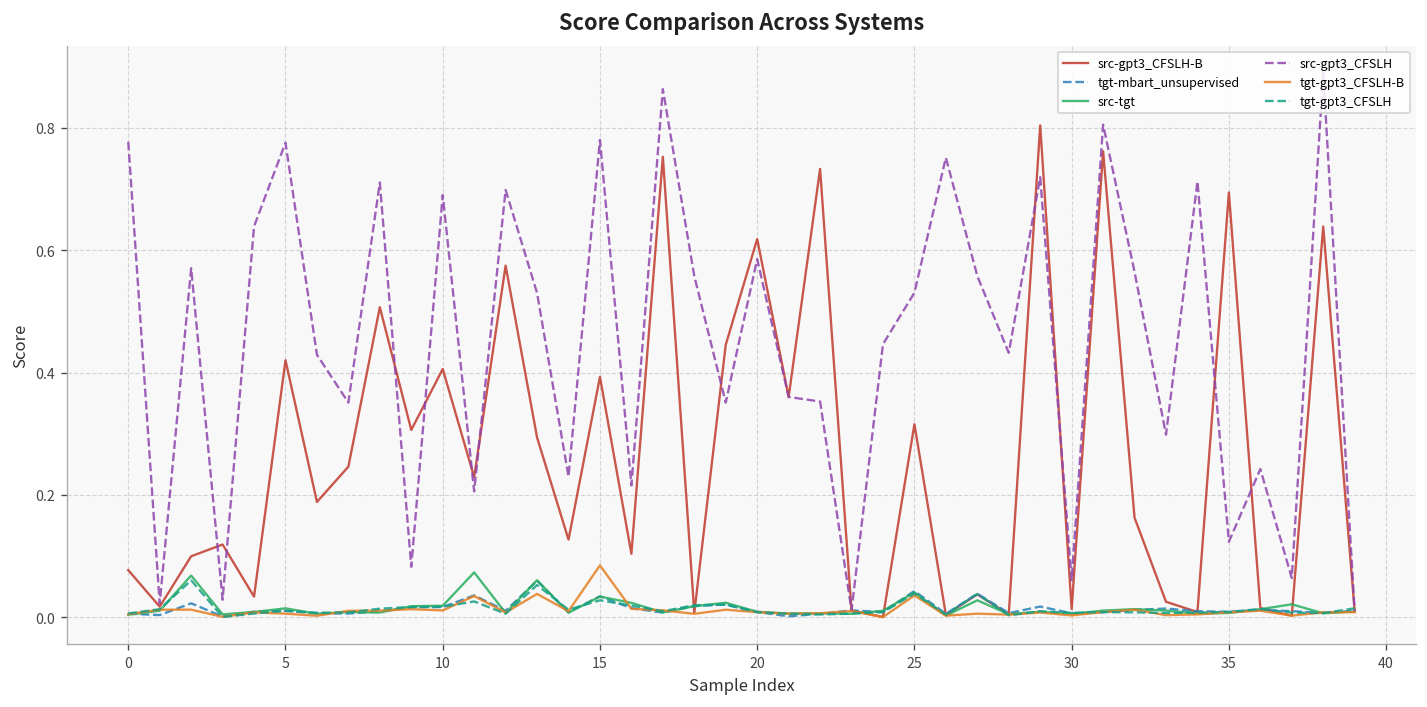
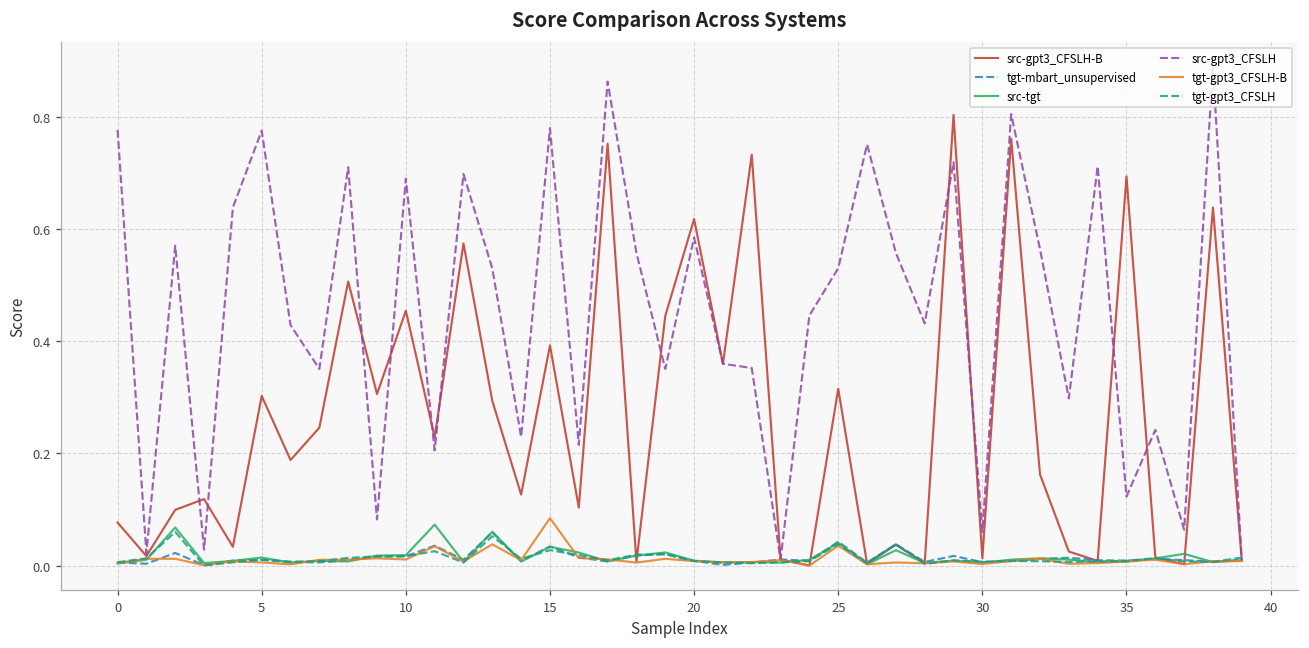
  {
    "src-gpt3_CFSLH-B": {
      "0": 0.08,
-     "5": 0.42,
-     "10": 0.41,
+     "5": 0.30,
+     "10": 0.45,
      "15": 0.39,
      "20": 0.62,
      "25": 0.32,
      "30": 0.01,
      "35": 0.69
    },
    "src-gpt3_CFSLH": {
      "0": 0.78,
      "5": 0.78,
      "10": 0.69,
      "15": 0.78,
      "20": 0.59,
      "25": 0.53,
      "30": 0.06,
      "35": 0.12
    },
    "tgt-gpt3_CFSLH-B": {
      "10": 0.01,
      "15": 0.08
    }
  }
